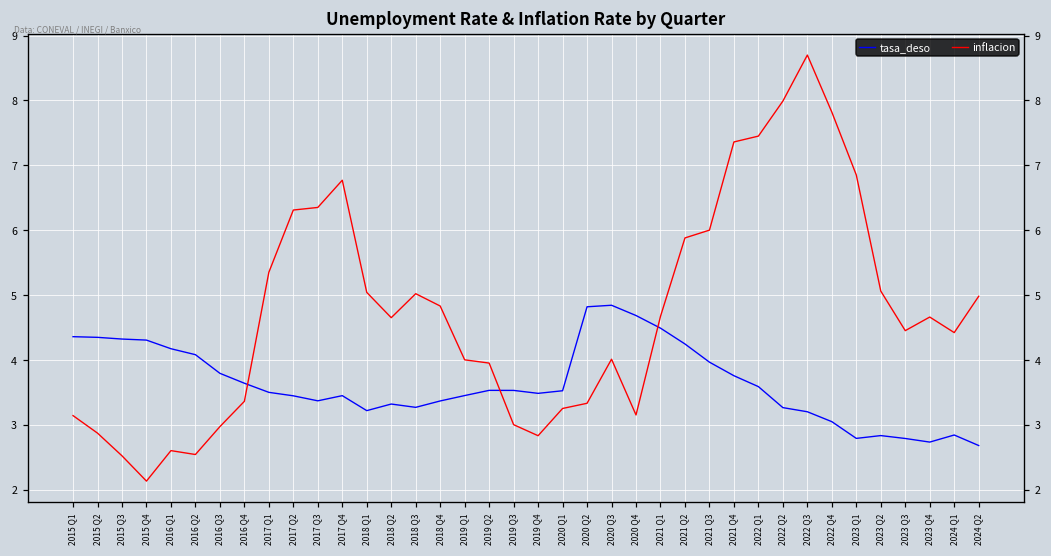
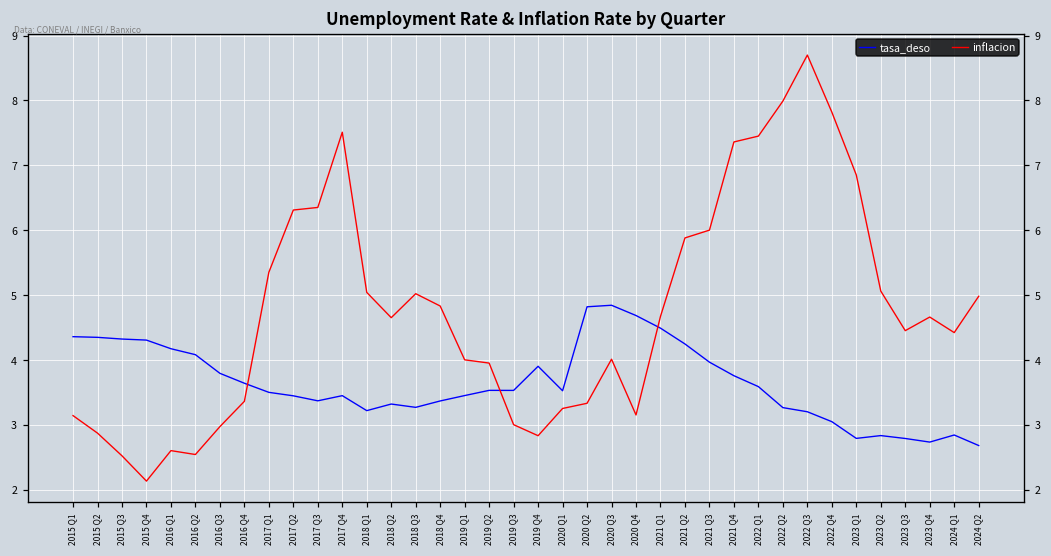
  {
    "tasa_deso": {
      "2015 Q1": 4.4,
      "2015 Q2": 4.3,
      "2015 Q3": 4.3,
      "2015 Q4": 4.3,
      "2016 Q1": 4.2,
      "2016 Q2": 4.1,
      "2016 Q3": 3.8,
      "2016 Q4": 3.6,
      "2017 Q1": 3.5,
      "2017 Q2": 3.4,
      "2017 Q3": 3.4,
      "2017 Q4": 3.4,
      "2018 Q1": 3.2,
      "2018 Q2": 3.3,
      "2018 Q3": 3.3,
      "2018 Q4": 3.4,
      "2019 Q1": 3.4,
      "2019 Q2": 3.5,
      "2019 Q3": 3.5,
-     "2019 Q4": 3.5,
+     "2019 Q4": 3.9,
      "2020 Q1": 3.5,
      "2020 Q2": 4.8,
      "2020 Q3": 4.8,
      "2020 Q4": 4.7,
      "2021 Q1": 4.5,
      "2021 Q2": 4.2,
      "2021 Q3": 4.0,
      "2021 Q4": 3.8,
      "2022 Q1": 3.6,
      "2022 Q2": 3.3,
      "2022 Q3": 3.2,
      "2022 Q4": 3.0,
      "2023 Q1": 2.8,
      "2023 Q2": 2.8,
      "2023 Q3": 2.8,
      "2023 Q4": 2.7,
      "2024 Q1": 2.8,
      "2024 Q2": 2.7
    },
    "inflacion": {
      "2015 Q1": 3.1,
      "2015 Q2": 2.9,
      "2015 Q3": 2.5,
      "2015 Q4": 2.1,
      "2016 Q1": 2.6,
      "2016 Q2": 2.5,
      "2016 Q3": 3.0,
      "2016 Q4": 3.4,
      "2017 Q1": 5.4,
      "2017 Q2": 6.3,
      "2017 Q3": 6.4,
-     "2017 Q4": 6.8,
+     "2017 Q4": 7.5,
      "2018 Q1": 5.0,
      "2018 Q2": 4.7,
      "2018 Q3": 5.0,
      "2018 Q4": 4.8,
      "2019 Q1": 4.0,
      "2019 Q2": 4.0,
      "2019 Q3": 3.0,
      "2019 Q4": 2.8,
      "2020 Q1": 3.3,
      "2020 Q2": 3.3,
      "2020 Q3": 4.0,
      "2020 Q4": 3.2,
      "2021 Q1": 4.7,
      "2021 Q2": 5.9,
      "2021 Q3": 6.0,
      "2021 Q4": 7.4,
      "2022 Q1": 7.5,
      "2022 Q2": 8.0,
      "2022 Q3": 8.7,
      "2022 Q4": 7.8,
      "2023 Q1": 6.9,
      "2023 Q2": 5.1,
      "2023 Q3": 4.5,
      "2023 Q4": 4.7,
      "2024 Q1": 4.4,
      "2024 Q2": 5.0
    }
  }
